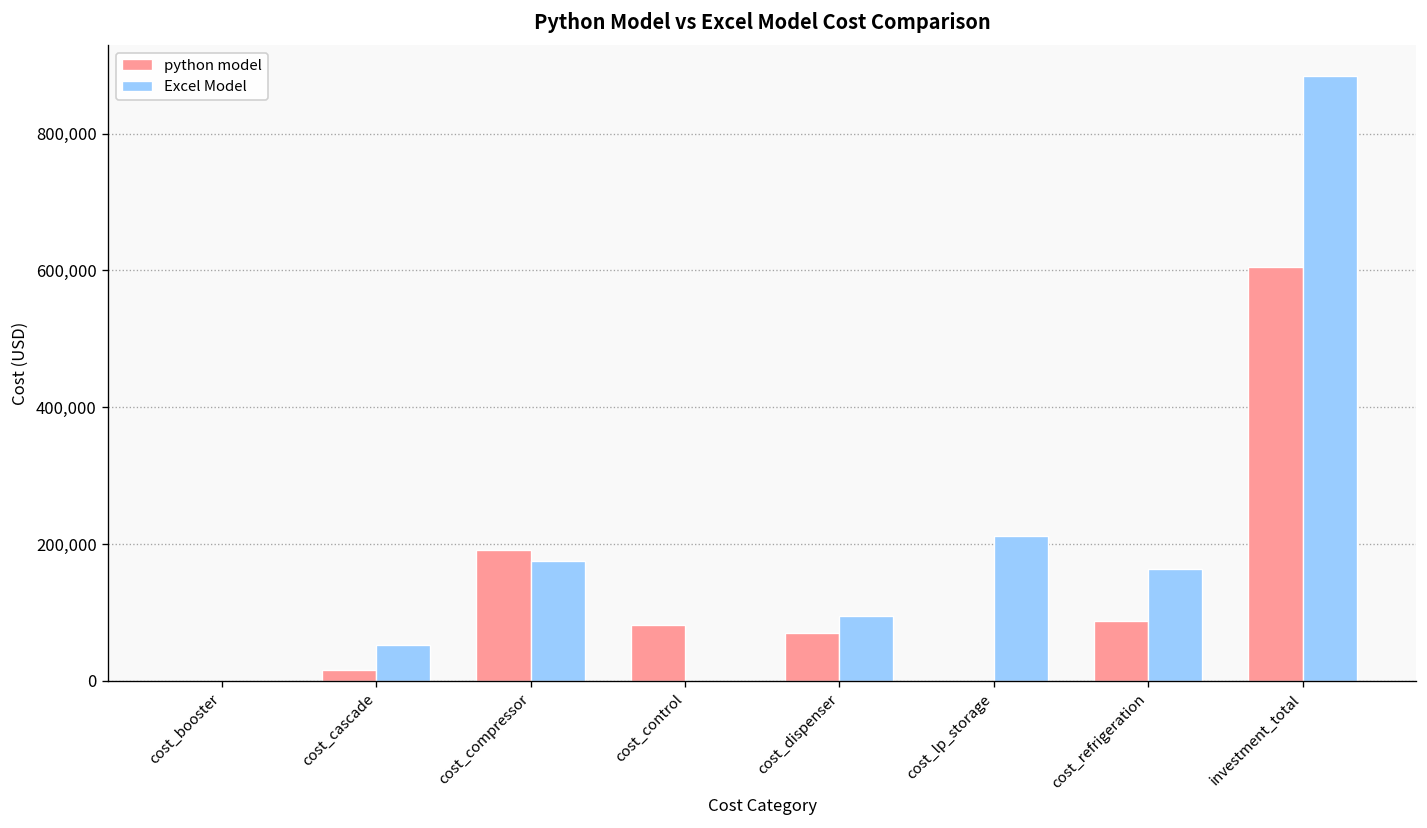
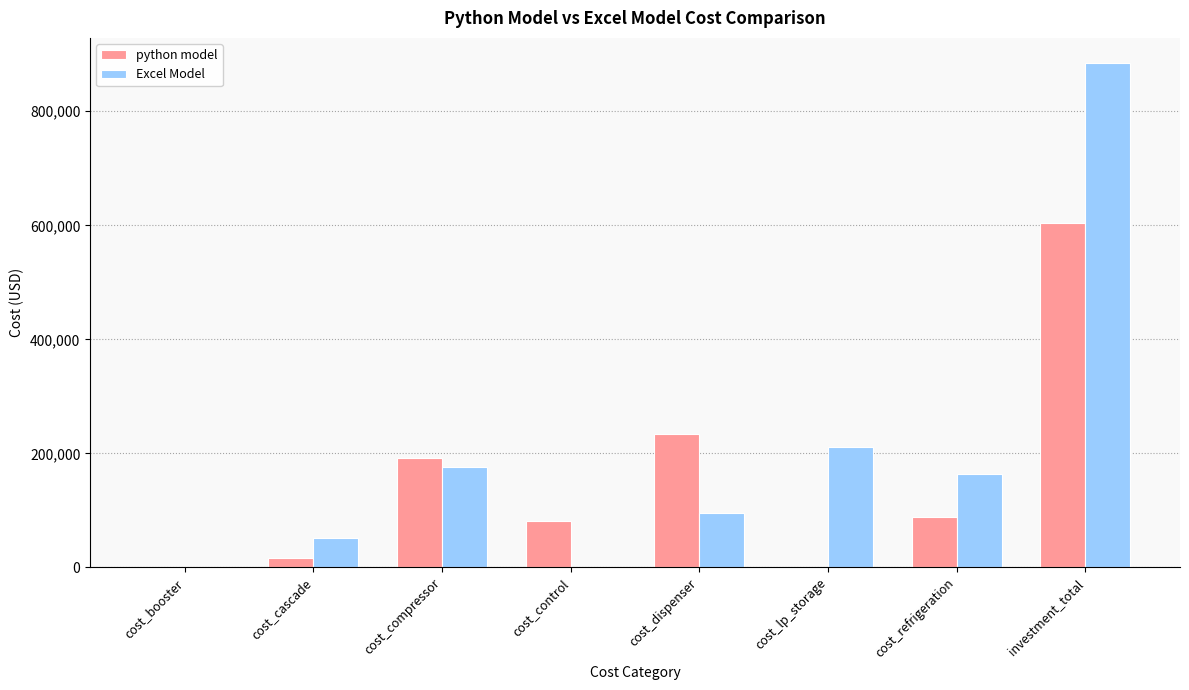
  {
    "python model": {
      "cost_booster": "0",
      "cost_cascade": "20,000",
      "cost_compressor": "190,000",
      "cost_control": "80,000",
-     "cost_dispenser": "70,000",
+     "cost_dispenser": "230,000",
      "cost_lp_storage": "0",
      "cost_refrigeration": "90,000",
      "investment_total": "600,000"
    },
    "Excel Model": {
      "cost_booster": "0",
      "cost_cascade": "50,000",
      "cost_compressor": "180,000",
      "cost_control": "0",
      "cost_dispenser": "100,000",
      "cost_lp_storage": "210,000",
      "cost_refrigeration": "160,000",
      "investment_total": "880,000"
    }
  }
